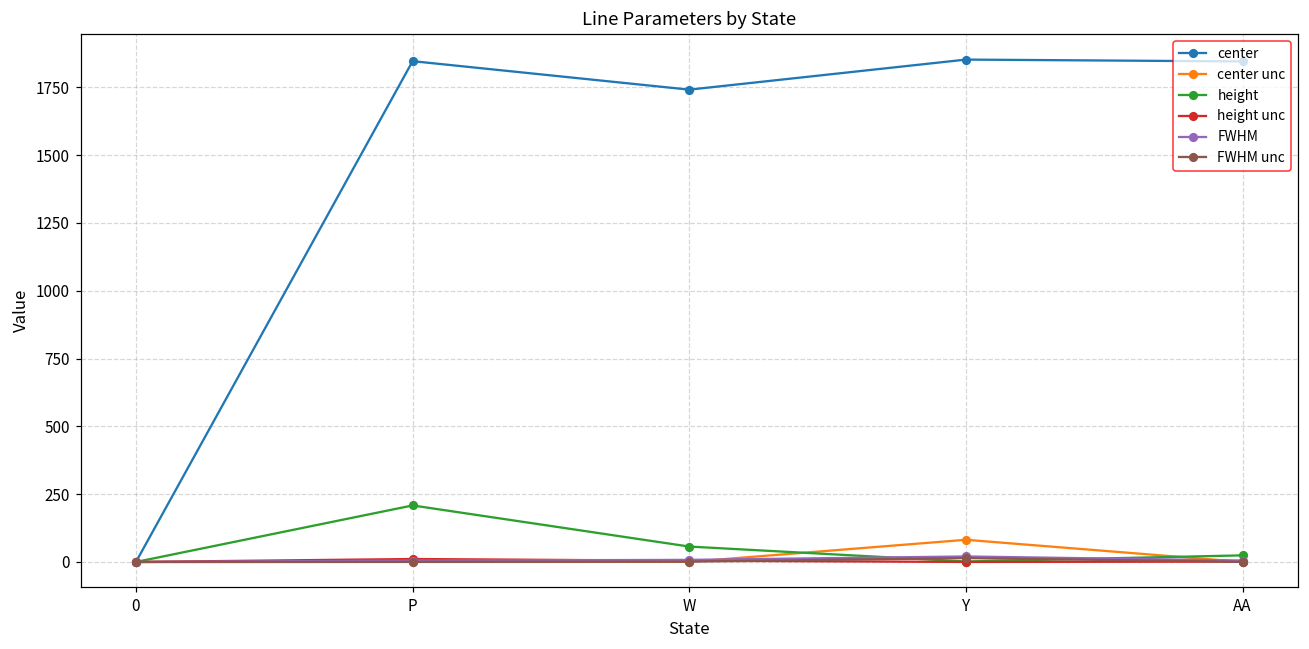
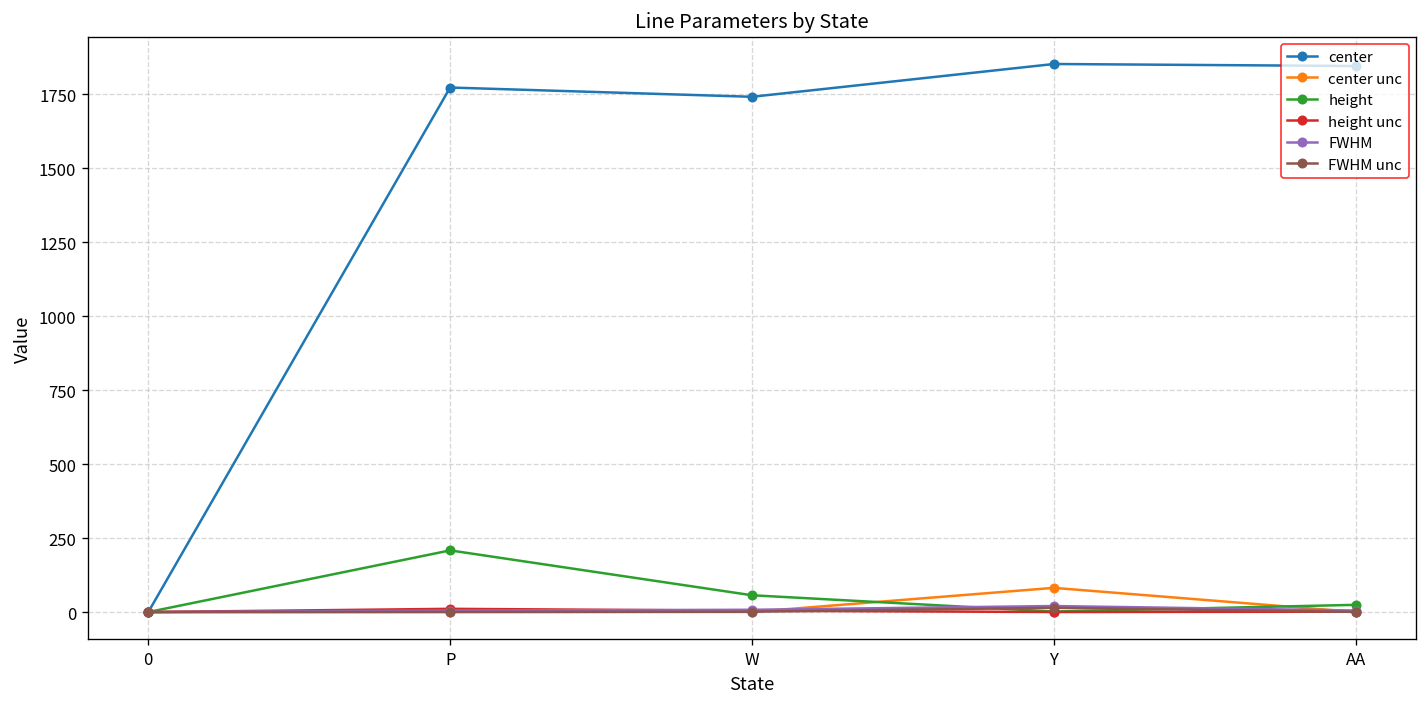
  {
    "center": {
-     "P": 1850,
+     "P": 1770,
      "W": 1740,
      "Y": 1850
    },
    "center unc": {
      "Y": 80
    },
    "height": {
      "P": 210,
      "W": 60,
      "AA": 20
    }
  }
